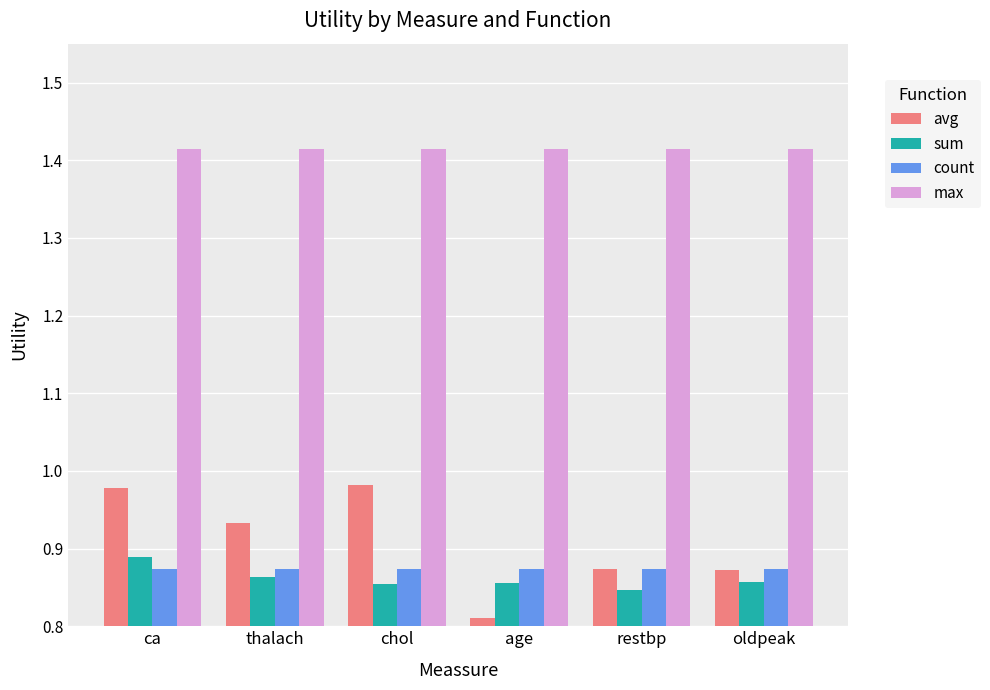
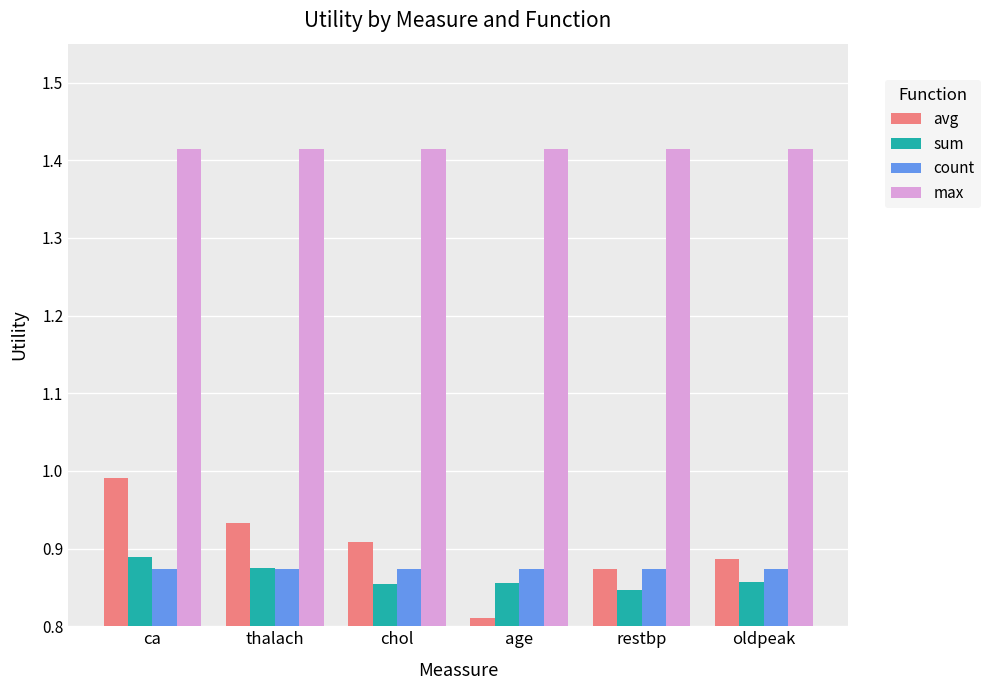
  {
    "avg": {
-     "ca": 0.98,
+     "ca": 0.99,
      "thalach": 0.93,
-     "chol": 0.98,
+     "chol": 0.91,
      "age": 0.81,
      "restbp": 0.87,
-     "oldpeak": 0.87
+     "oldpeak": 0.89
    },
    "sum": {
      "ca": 0.89,
-     "thalach": 0.86,
+     "thalach": 0.88,
      "chol": 0.85,
      "age": 0.86,
      "restbp": 0.85,
      "oldpeak": 0.86
    },
    "count": {
      "ca": 0.87,
      "thalach": 0.87,
      "chol": 0.87,
      "age": 0.87,
      "restbp": 0.87,
      "oldpeak": 0.87
    },
    "max": {
      "ca": 1.41,
      "thalach": 1.41,
      "chol": 1.41,
      "age": 1.41,
      "restbp": 1.41,
      "oldpeak": 1.41
    }
  }
